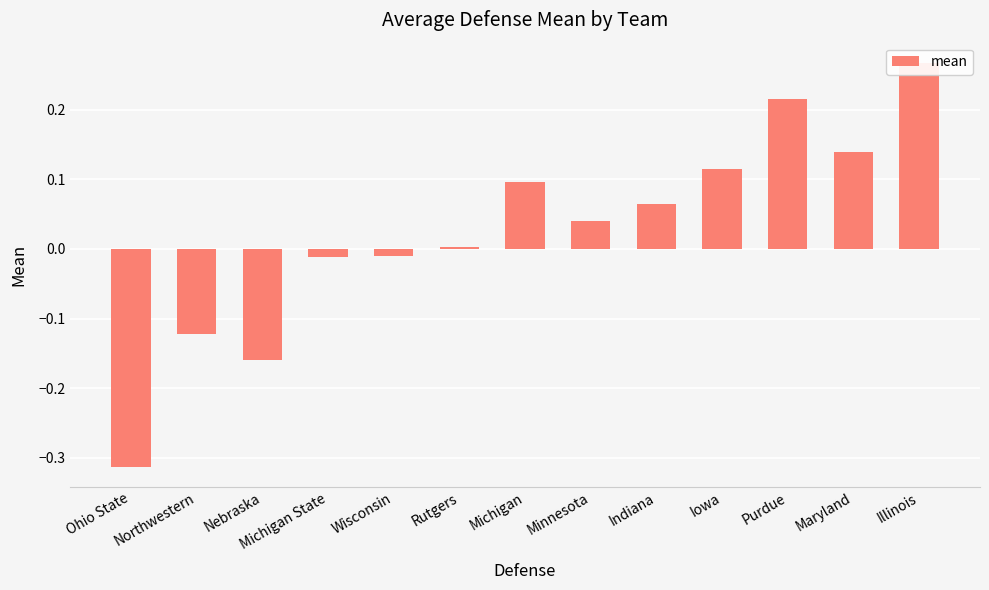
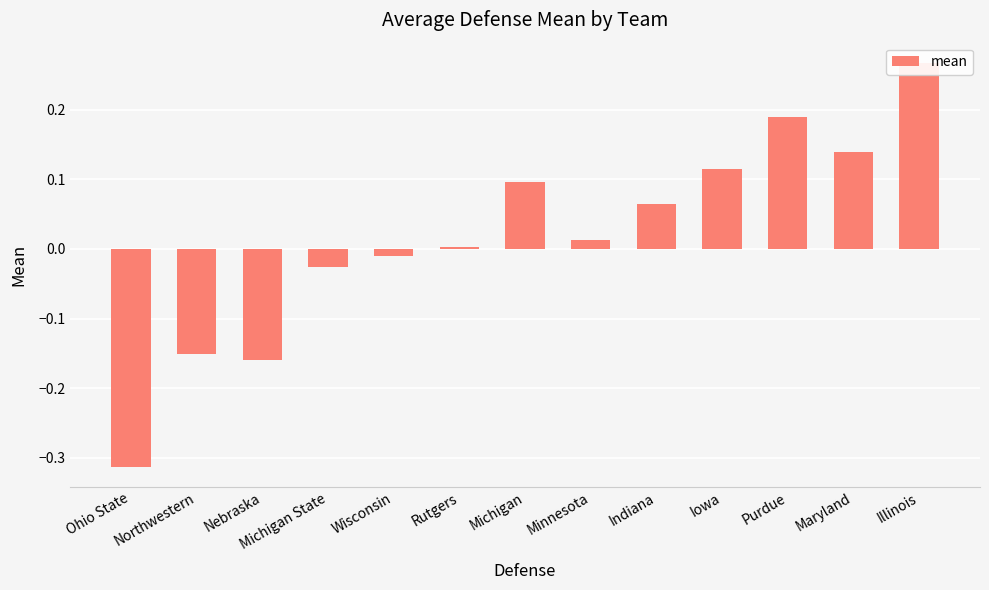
  {
    "Ohio State": -0.31,
-   "Northwestern": -0.12,
+   "Northwestern": -0.15,
    "Nebraska": -0.16,
-   "Michigan State": -0.01,
+   "Michigan State": -0.03,
    "Wisconsin": -0.01,
    "Michigan": 0.10,
-   "Minnesota": 0.04,
+   "Minnesota": 0.01,
    "Indiana": 0.06,
    "Iowa": 0.11,
-   "Purdue": 0.22,
+   "Purdue": 0.19,
    "Maryland": 0.14
  }
